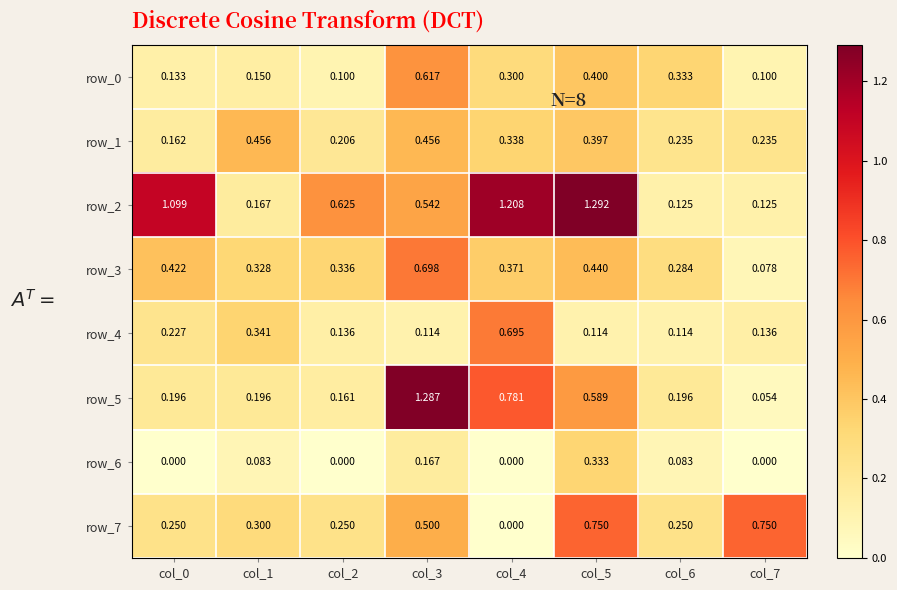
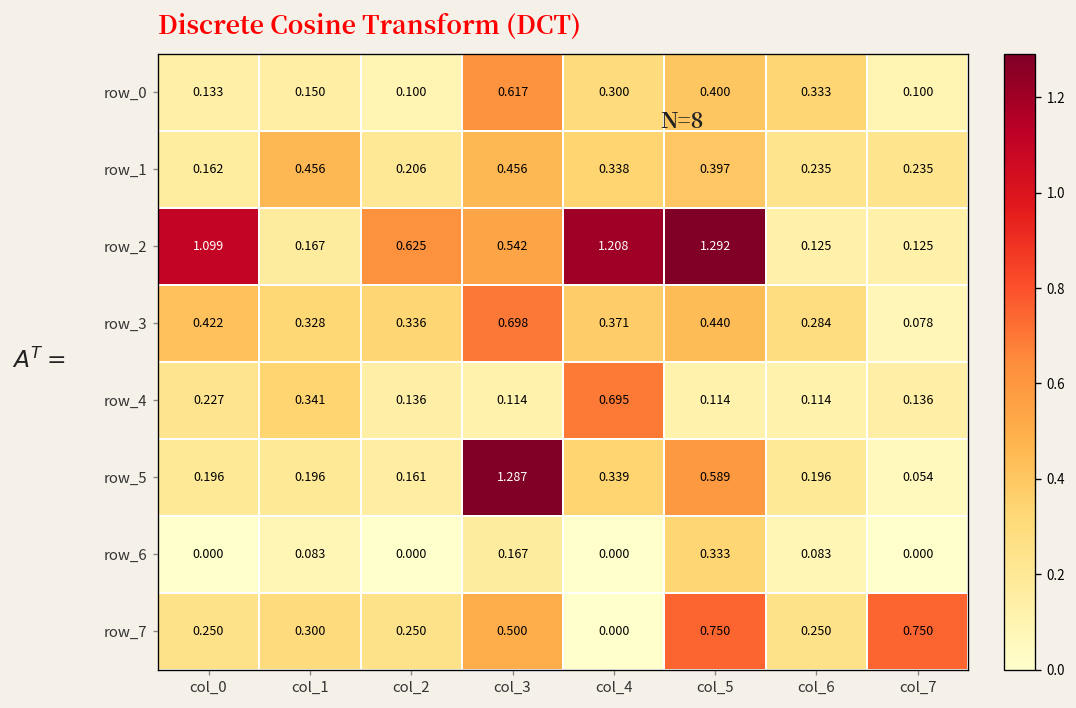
  {
    "row_0": {
      "col_0": 0.133,
      "col_1": 0.150,
      "col_2": 0.100,
      "col_3": 0.617,
      "col_4": 0.300,
      "col_6": 0.333,
      "col_7": 0.100
    },
    "row_1": {
      "col_0": 0.162,
      "col_1": 0.456,
      "col_2": 0.206,
      "col_3": 0.456,
      "col_4": 0.338,
      "col_5": 0.397,
      "col_6": 0.235,
      "col_7": 0.235
    },
    "row_2": {
      "col_0": 1.099,
      "col_1": 0.167,
      "col_2": 0.625,
      "col_3": 0.542,
      "col_4": 1.208,
      "col_5": 1.292,
      "col_6": 0.125,
      "col_7": 0.125
    },
    "row_3": {
      "col_0": 0.422,
      "col_1": 0.328,
      "col_2": 0.336,
      "col_3": 0.698,
      "col_4": 0.371,
      "col_5": 0.440,
      "col_6": 0.284,
      "col_7": 0.078
    },
    "row_4": {
      "col_0": 0.227,
      "col_1": 0.341,
      "col_2": 0.136,
      "col_3": 0.114,
      "col_4": 0.695,
      "col_5": 0.114,
      "col_6": 0.114,
      "col_7": 0.136
    },
    "row_5": {
      "col_0": 0.196,
      "col_1": 0.196,
      "col_2": 0.161,
      "col_3": 1.287,
-     "col_4": 0.781,
+     "col_4": 0.339,
      "col_5": 0.589,
      "col_6": 0.196,
      "col_7": 0.054
    },
    "row_6": {
      "col_0": 0.000,
      "col_1": 0.083,
      "col_2": 0.000,
      "col_3": 0.167,
      "col_4": 0.000,
      "col_5": 0.333,
      "col_6": 0.083,
      "col_7": 0.000
    },
    "row_7": {
      "col_0": 0.250,
      "col_1": 0.300,
      "col_2": 0.250,
      "col_3": 0.500,
      "col_4": 0.000,
      "col_5": 0.750,
      "col_6": 0.250,
      "col_7": 0.750
    }
  }
